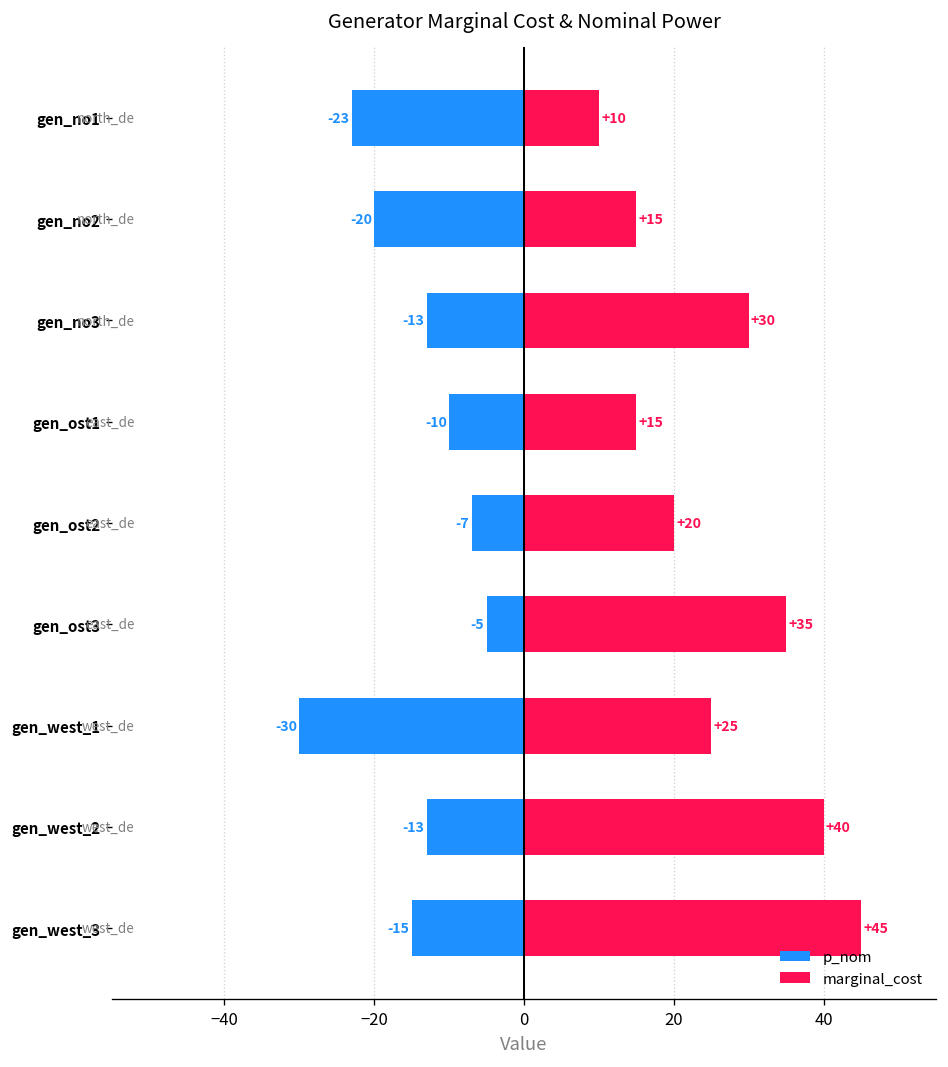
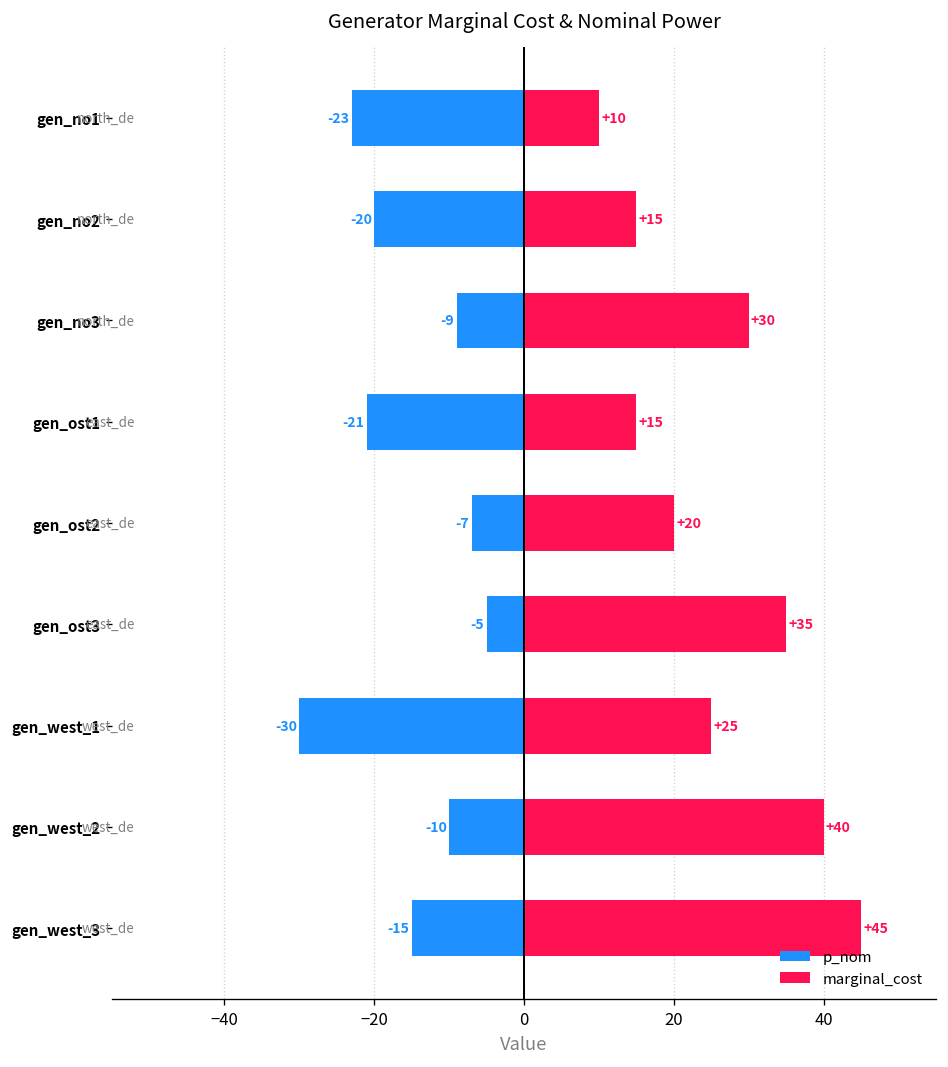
  {
    "p_nom": {
      "gen_no1": "-23",
      "gen_no2": "-20",
-     "gen_no3": "-13",
-     "gen_ost1": "-10",
+     "gen_no3": "-9",
+     "gen_ost1": "-21",
      "gen_ost2": "-7",
      "gen_ost3": "-5",
      "gen_west_1": "-30",
-     "gen_west_2": "-13",
+     "gen_west_2": "-10",
      "gen_west_3": "-15"
    },
    "marginal_cost": {
      "gen_no1": "+10",
      "gen_no2": "+15",
      "gen_no3": "+30",
      "gen_ost1": "+15",
      "gen_ost2": "+20",
      "gen_ost3": "+35",
      "gen_west_1": "+25",
      "gen_west_2": "+40",
      "gen_west_3": "+45"
    }
  }
